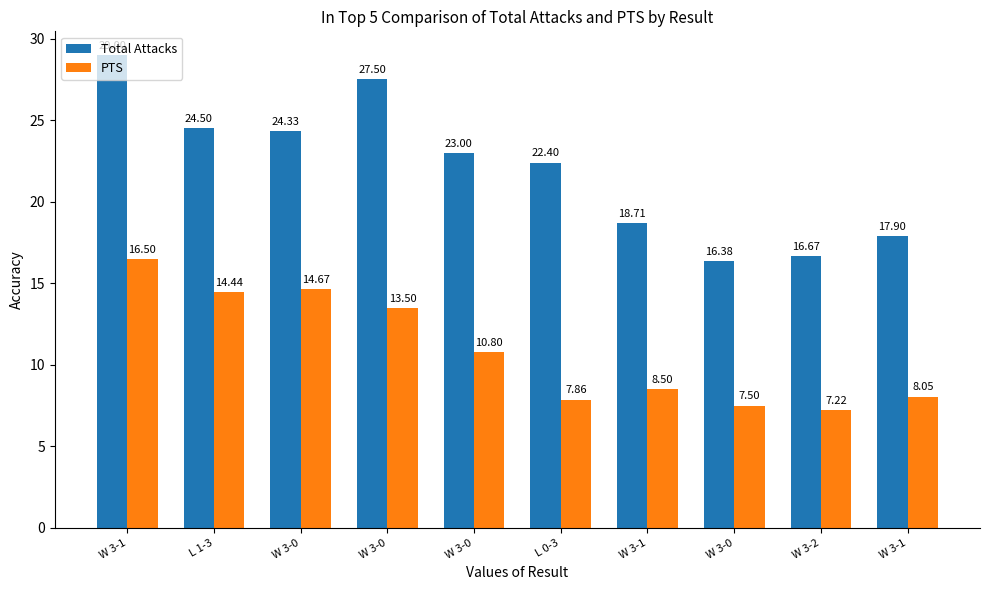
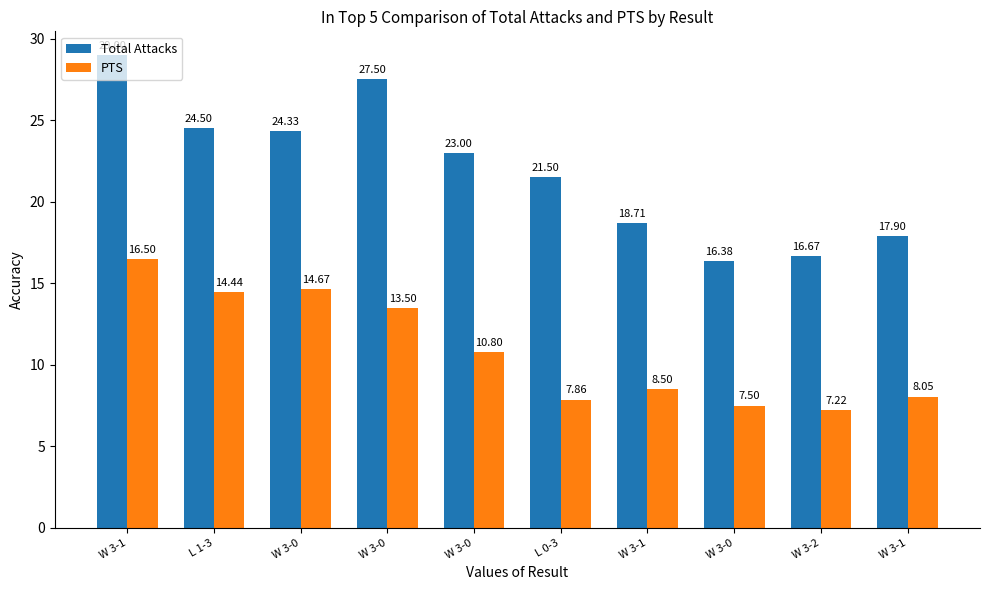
  {
    "Total Attacks": {
      "L 1-3": 24.50,
-     "L 0-3": 22.40,
+     "L 0-3": 21.50,
      "W 3-2": 16.67
    },
    "PTS": {
      "L 1-3": 14.44,
      "L 0-3": 7.86,
      "W 3-2": 7.22
    }
  }
